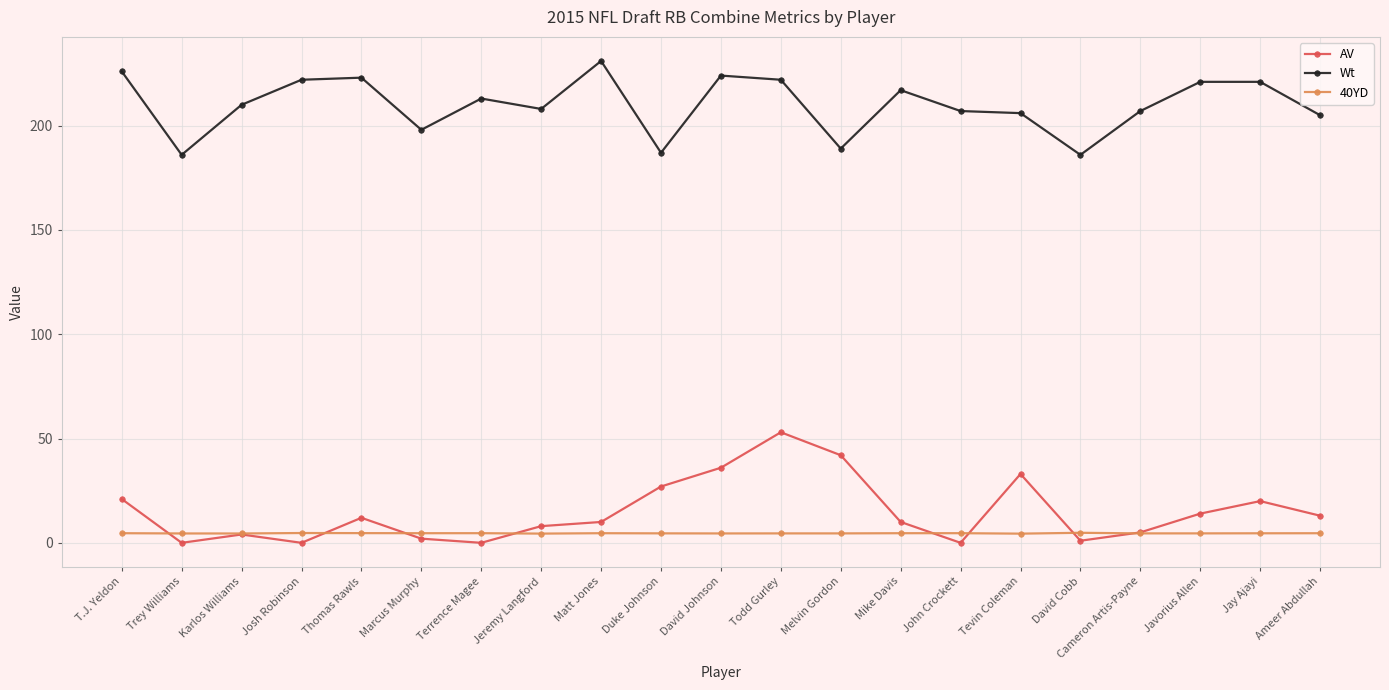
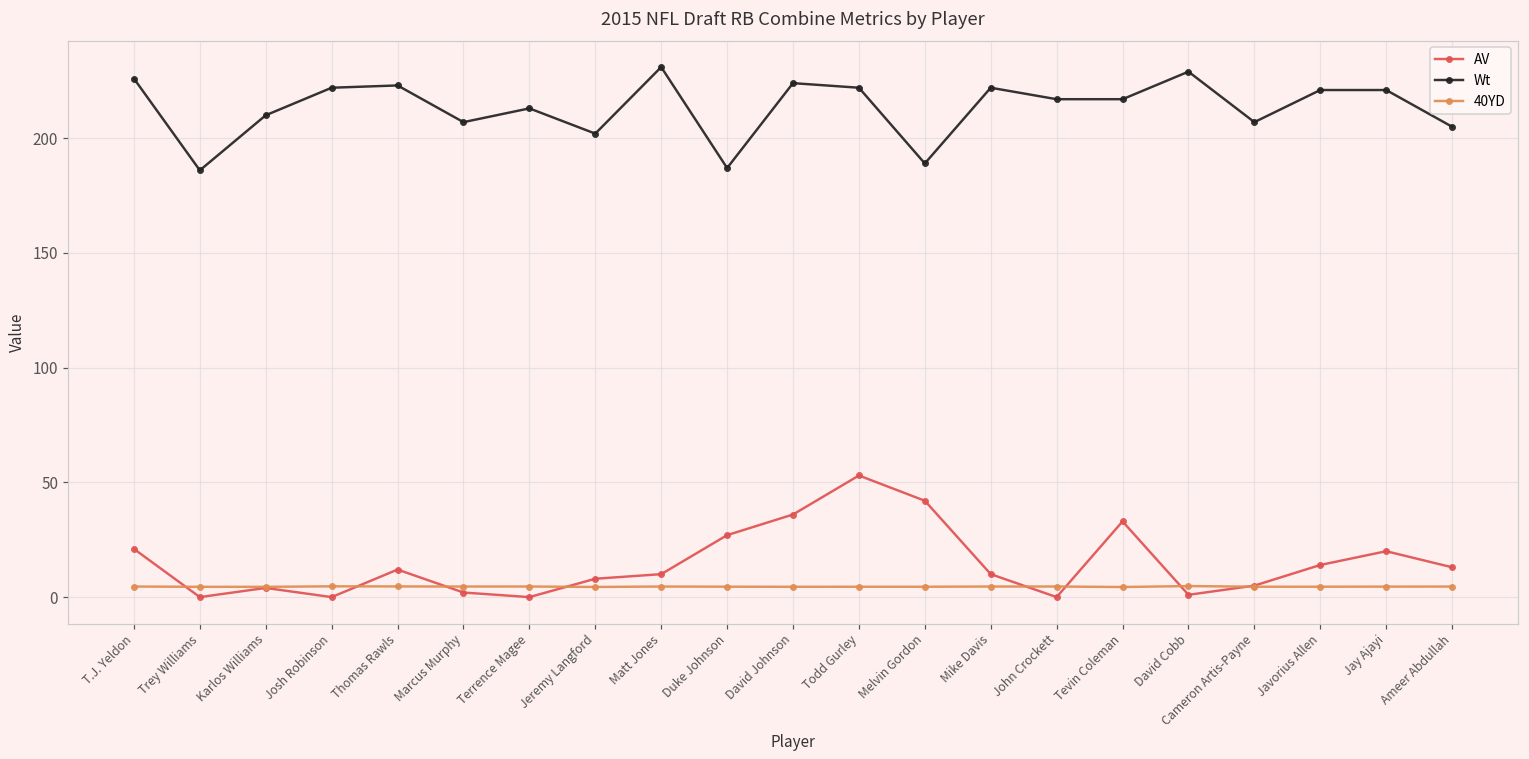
  {
    "Wt": {
      "T.J. Yeldon": 226,
      "Trey Williams": 186,
      "Karlos Williams": 210,
      "Josh Robinson": 222,
      "Thomas Rawls": 223,
-     "Marcus Murphy": 198,
+     "Marcus Murphy": 207,
      "Terrence Magee": 213,
-     "Jeremy Langford": 208,
+     "Jeremy Langford": 202,
      "Matt Jones": 231,
      "Duke Johnson": 187,
      "David Johnson": 224,
      "Todd Gurley": 222,
      "Melvin Gordon": 189,
-     "Mike Davis": 217,
-     "John Crockett": 207,
-     "Tevin Coleman": 206,
-     "David Cobb": 186,
+     "Mike Davis": 222,
+     "John Crockett": 217,
+     "Tevin Coleman": 217,
+     "David Cobb": 229,
      "Cameron Artis-Payne": 207,
      "Javorius Allen": 221,
      "Jay Ajayi": 221,
      "Ameer Abdullah": 205
    }
  }
